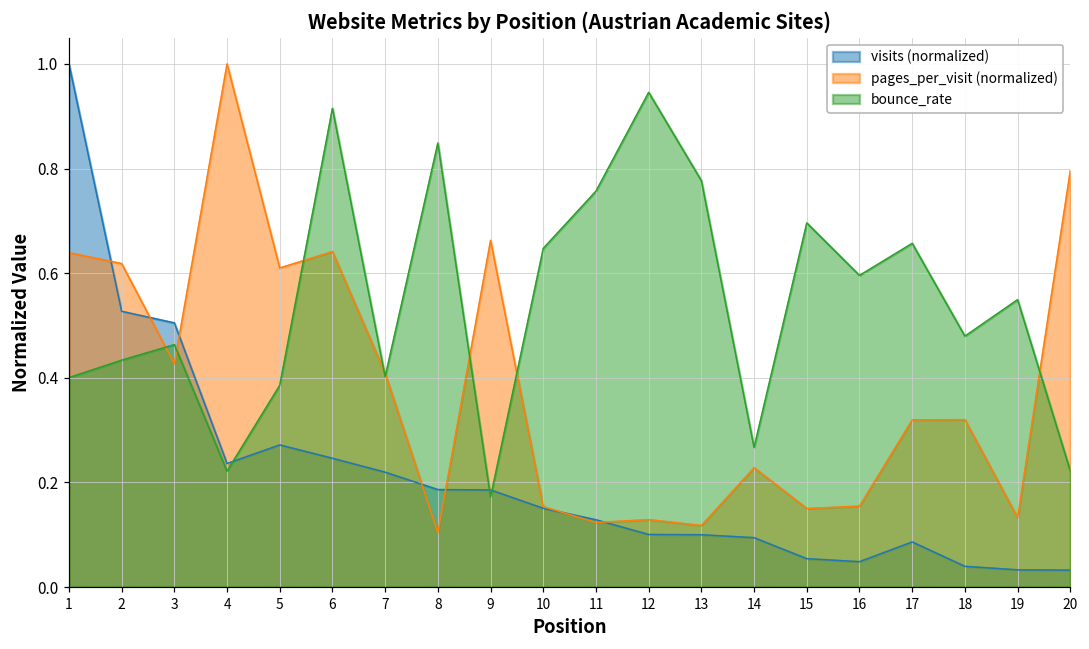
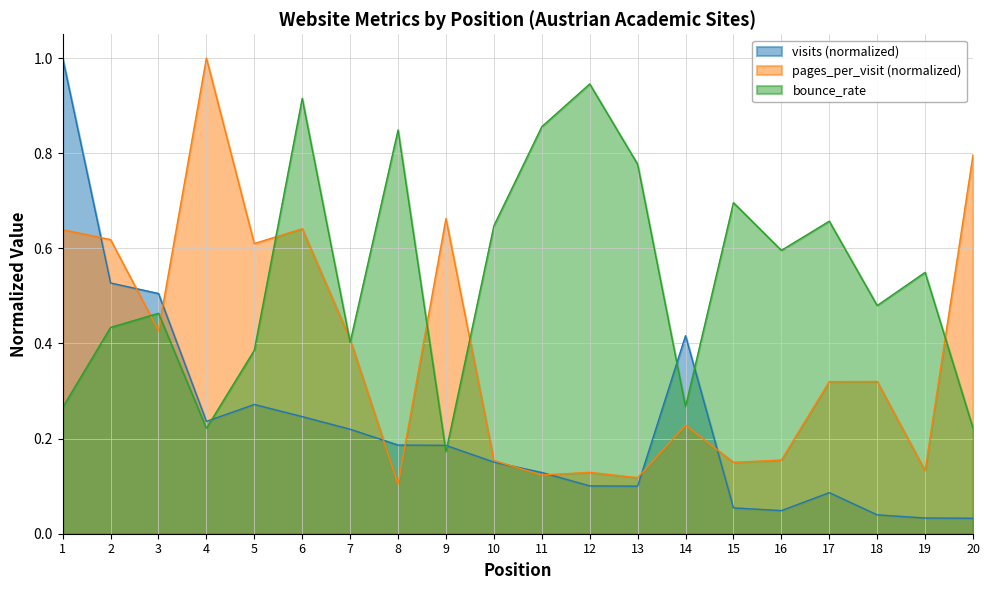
  {
    "visits (normalized)": {
      "1": 1.00,
      "2": 0.53,
      "3": 0.51,
      "4": 0.24,
      "5": 0.27,
      "6": 0.25,
      "7": 0.22,
      "8": 0.19,
      "9": 0.19,
      "12": 0.10,
      "13": 0.10,
-     "14": 0.09,
+     "14": 0.42,
      "15": 0.05,
      "16": 0.05,
      "17": 0.09,
      "18": 0.04,
      "19": 0.03,
      "20": 0.03
    },
    "pages_per_visit (normalized)": {
      "1": 0.64,
      "2": 0.62,
      "3": 0.43,
      "4": 1.00,
      "5": 0.61,
      "6": 0.64,
      "7": 0.41,
      "8": 0.10,
      "9": 0.66,
      "12": 0.13,
      "13": 0.12,
      "14": 0.23,
      "15": 0.15,
      "16": 0.15,
      "17": 0.32,
      "18": 0.32,
      "19": 0.13,
      "20": 0.80
    },
    "bounce_rate": {
-     "1": 0.40,
+     "1": 0.27,
      "2": 0.43,
      "3": 0.46,
      "4": 0.22,
      "5": 0.39,
      "6": 0.92,
      "7": 0.40,
      "8": 0.85,
      "9": 0.17,
      "10": 0.65,
-     "11": 0.76,
+     "11": 0.86,
      "12": 0.95,
      "13": 0.78,
      "14": 0.27,
      "15": 0.70,
      "16": 0.60,
      "17": 0.66,
      "18": 0.48,
      "19": 0.55,
      "20": 0.22
    }
  }
